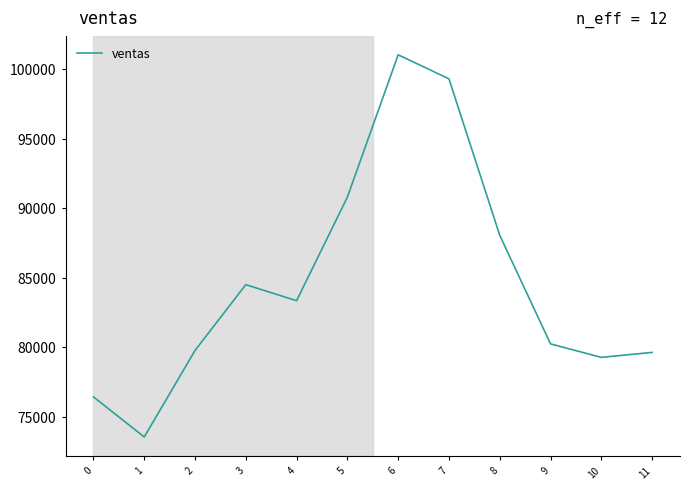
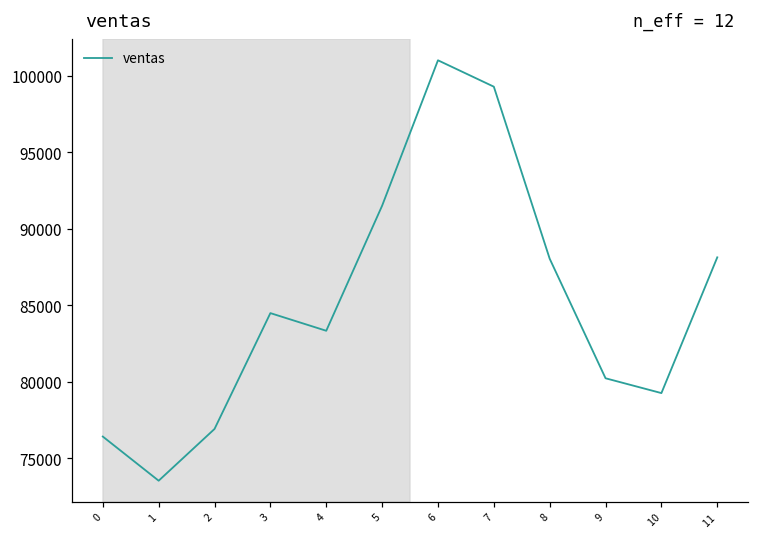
  {
    "0": 76400,
    "1": 73500,
-   "2": 79800,
+   "2": 76900,
    "3": 84500,
    "4": 83300,
-   "5": 90800,
+   "5": 91500,
    "6": 101000,
    "7": 99300,
    "8": 88000,
    "9": 80200,
    "10": 79300,
-   "11": 79600
+   "11": 88100
  }
